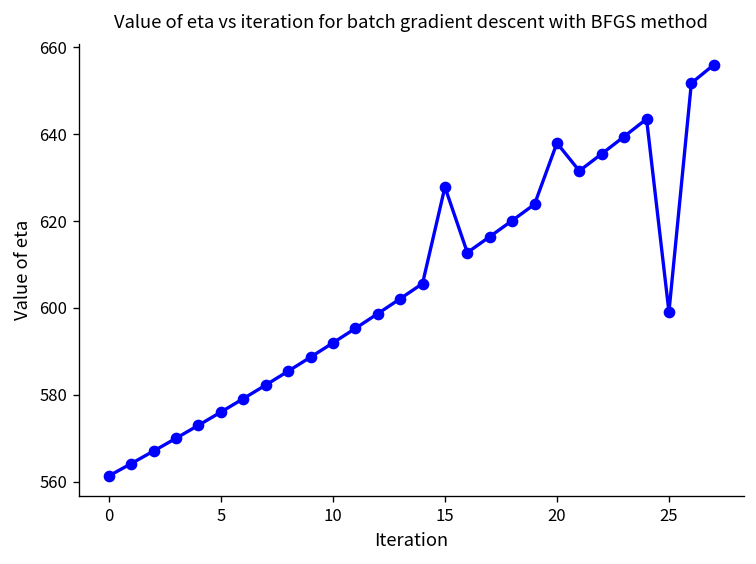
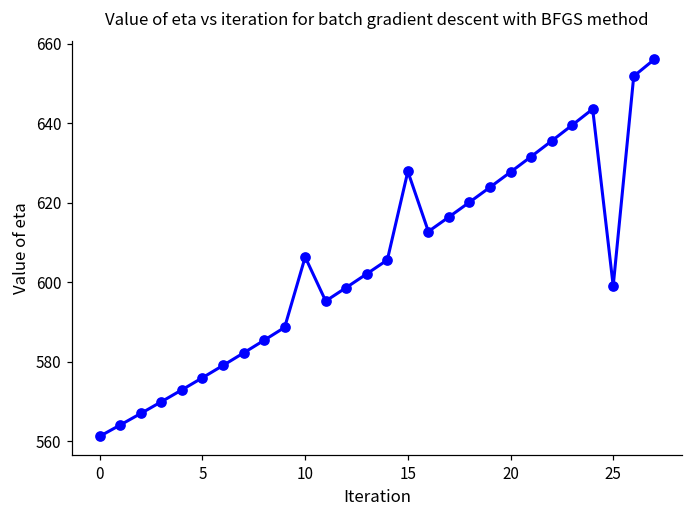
  {
    "0": 561,
    "5": 576,
-   "10": 592,
+   "10": 606,
    "15": 628,
-   "20": 638,
+   "20": 628,
    "25": 599
  }
